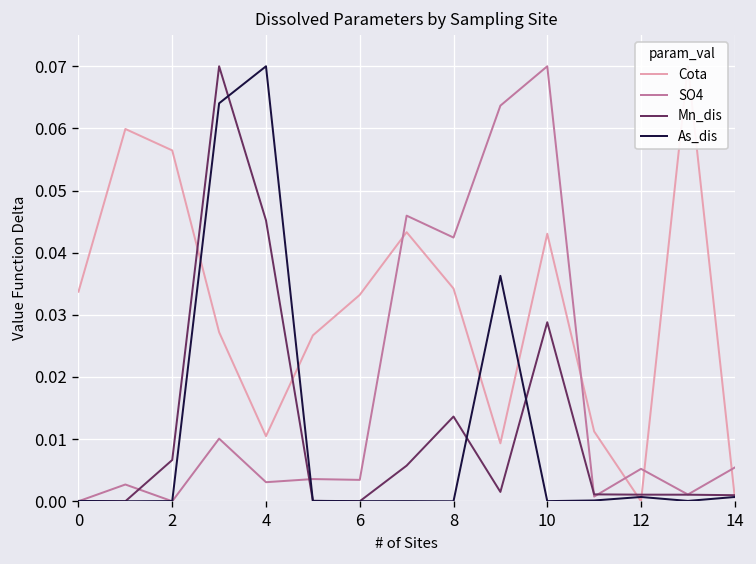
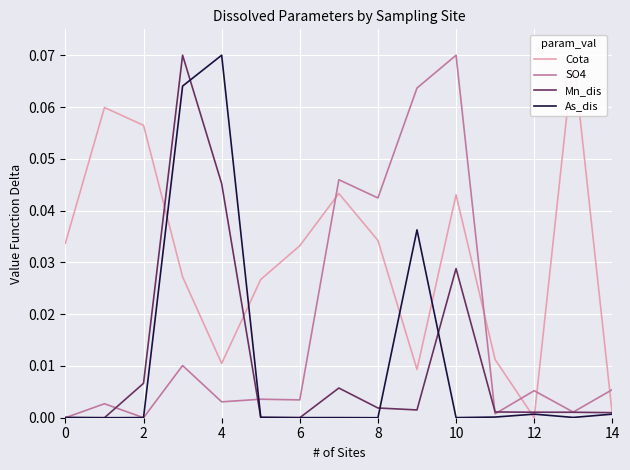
  {
    "Mn_dis": {
      "2": 0.007,
      "4": 0.045,
-     "8": 0.014,
+     "8": 0.002,
      "10": 0.029
    },
    "As_dis": {
      "4": 0.070,
      "8": 0.000,
      "10": 0.000
    }
  }
